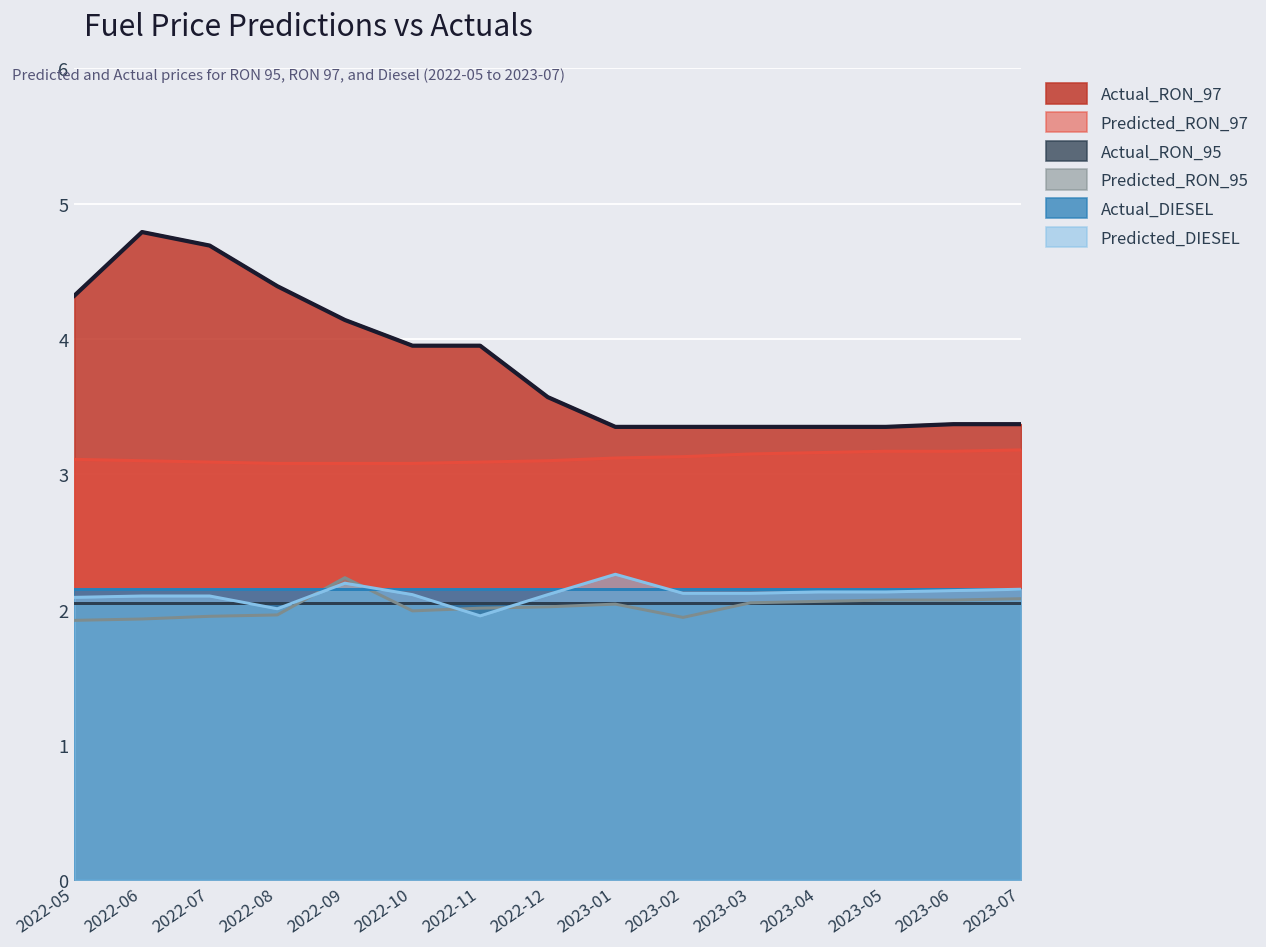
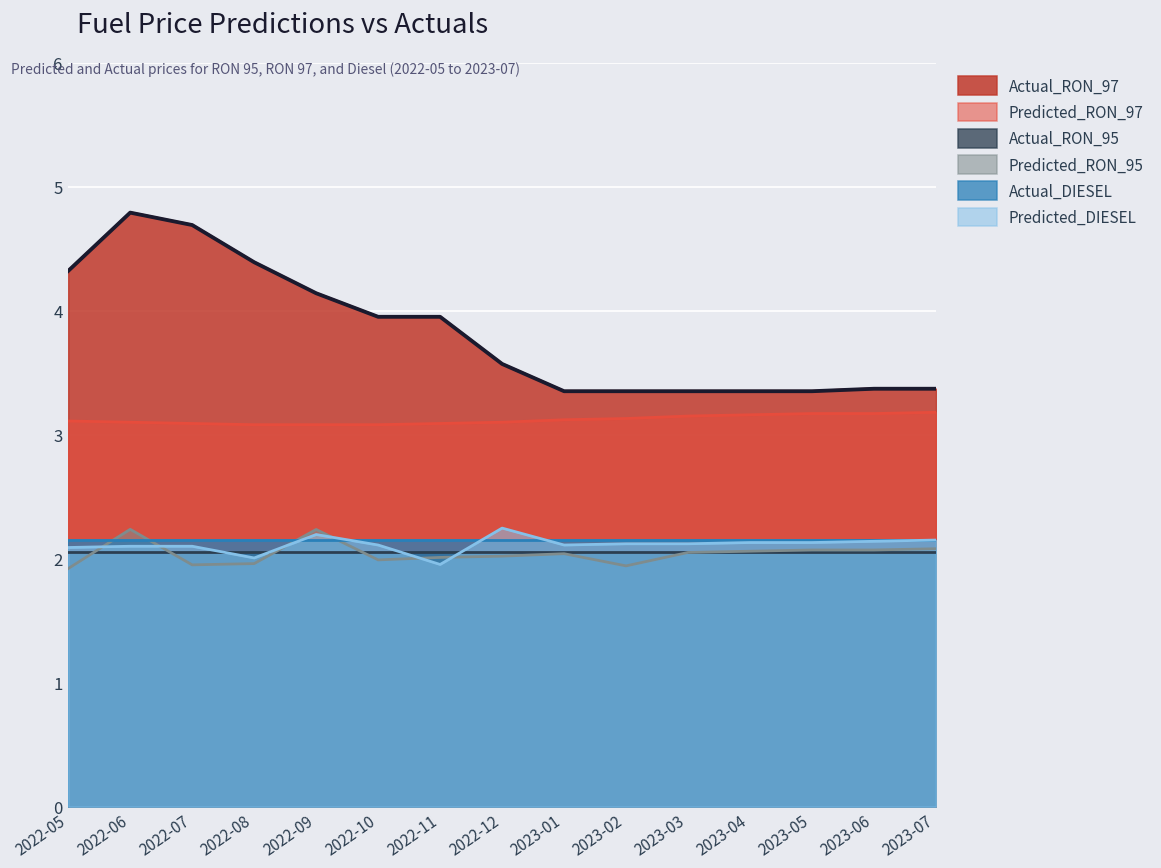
  {
    "Actual_RON_95": {
      "2022-05": 2.05,
      "2022-06": 2.05,
      "2022-07": 2.05,
      "2022-08": 2.05,
      "2022-09": 2.05,
      "2022-10": 2.05,
      "2022-11": 2.05,
      "2022-12": 2.05,
      "2023-02": 2.05,
      "2023-07": 2.05
    },
    "Predicted_RON_95": {
      "2022-05": 1.92,
-     "2022-06": 1.93,
+     "2022-06": 2.24,
      "2022-07": 1.95,
      "2022-08": 1.96,
      "2022-09": 2.24,
      "2022-10": 1.99,
      "2022-11": 2.01,
      "2022-12": 2.02,
      "2023-02": 1.94,
      "2023-07": 2.08
    },
    "Actual_DIESEL": {
      "2022-05": 2.15,
      "2022-06": 2.15,
      "2022-07": 2.15,
      "2022-08": 2.15,
      "2022-09": 2.15,
      "2022-10": 2.15,
      "2022-11": 2.15,
      "2022-12": 2.15,
      "2023-01": 2.15,
      "2023-02": 2.15,
      "2023-03": 2.15
    },
    "Predicted_DIESEL": {
      "2022-05": 2.09,
      "2022-06": 2.10,
      "2022-07": 2.10,
      "2022-08": 2.01,
      "2022-09": 2.19,
      "2022-10": 2.11,
      "2022-11": 1.95,
-     "2022-12": 2.11,
-     "2023-01": 2.26,
+     "2022-12": 2.25,
+     "2023-01": 2.11,
      "2023-02": 2.12,
      "2023-03": 2.12
    }
  }
